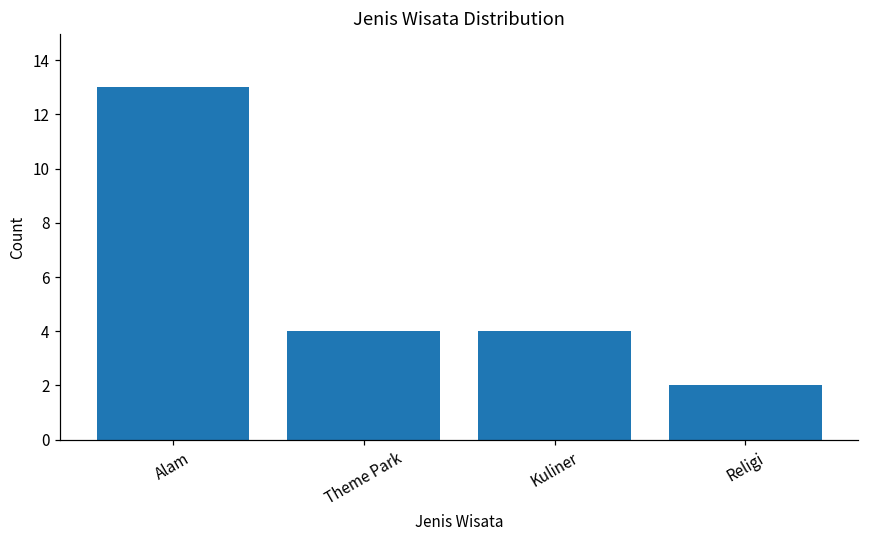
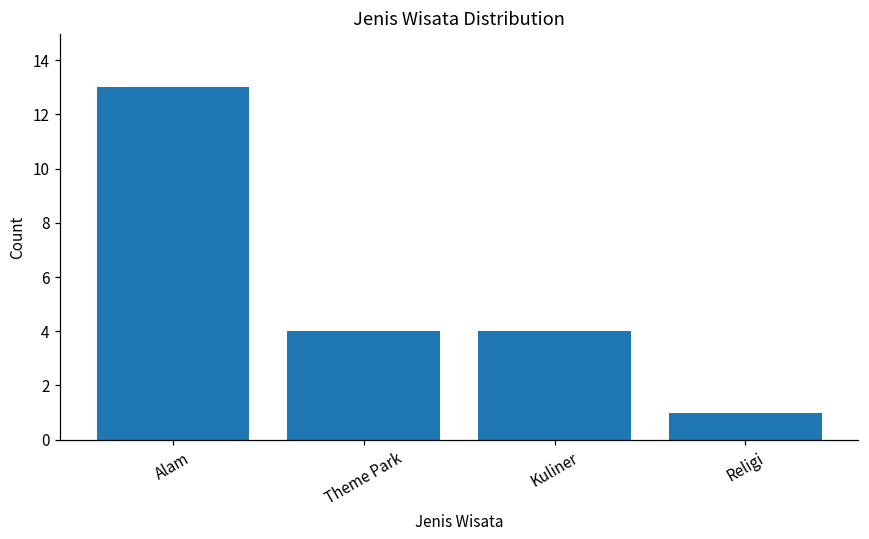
  {
    "Alam": 13,
    "Theme Park": 4,
    "Kuliner": 4,
-   "Religi": 2
+   "Religi": 1
  }
